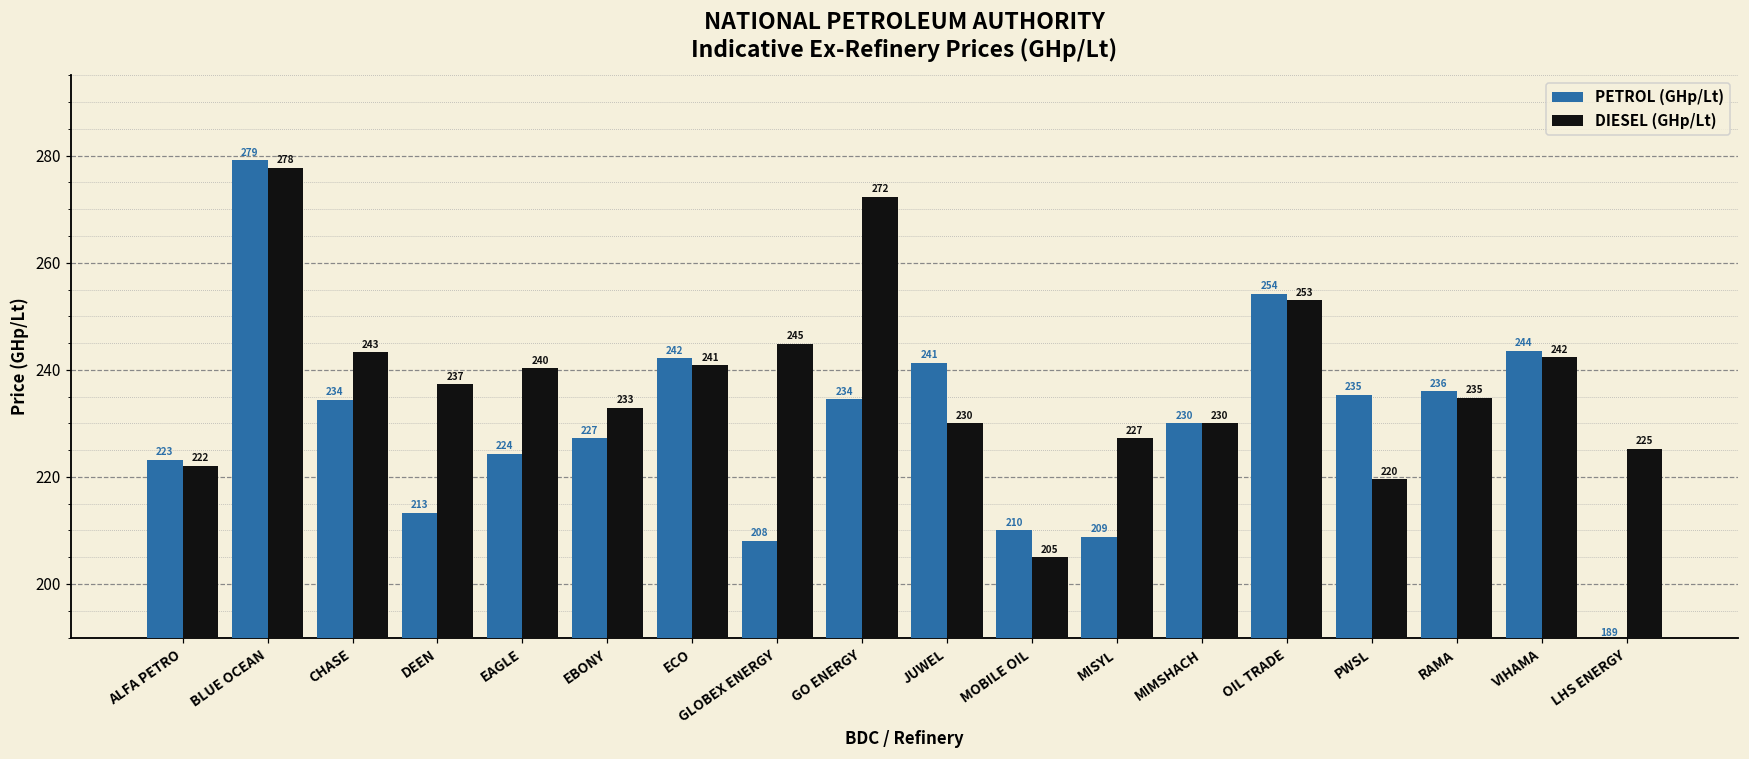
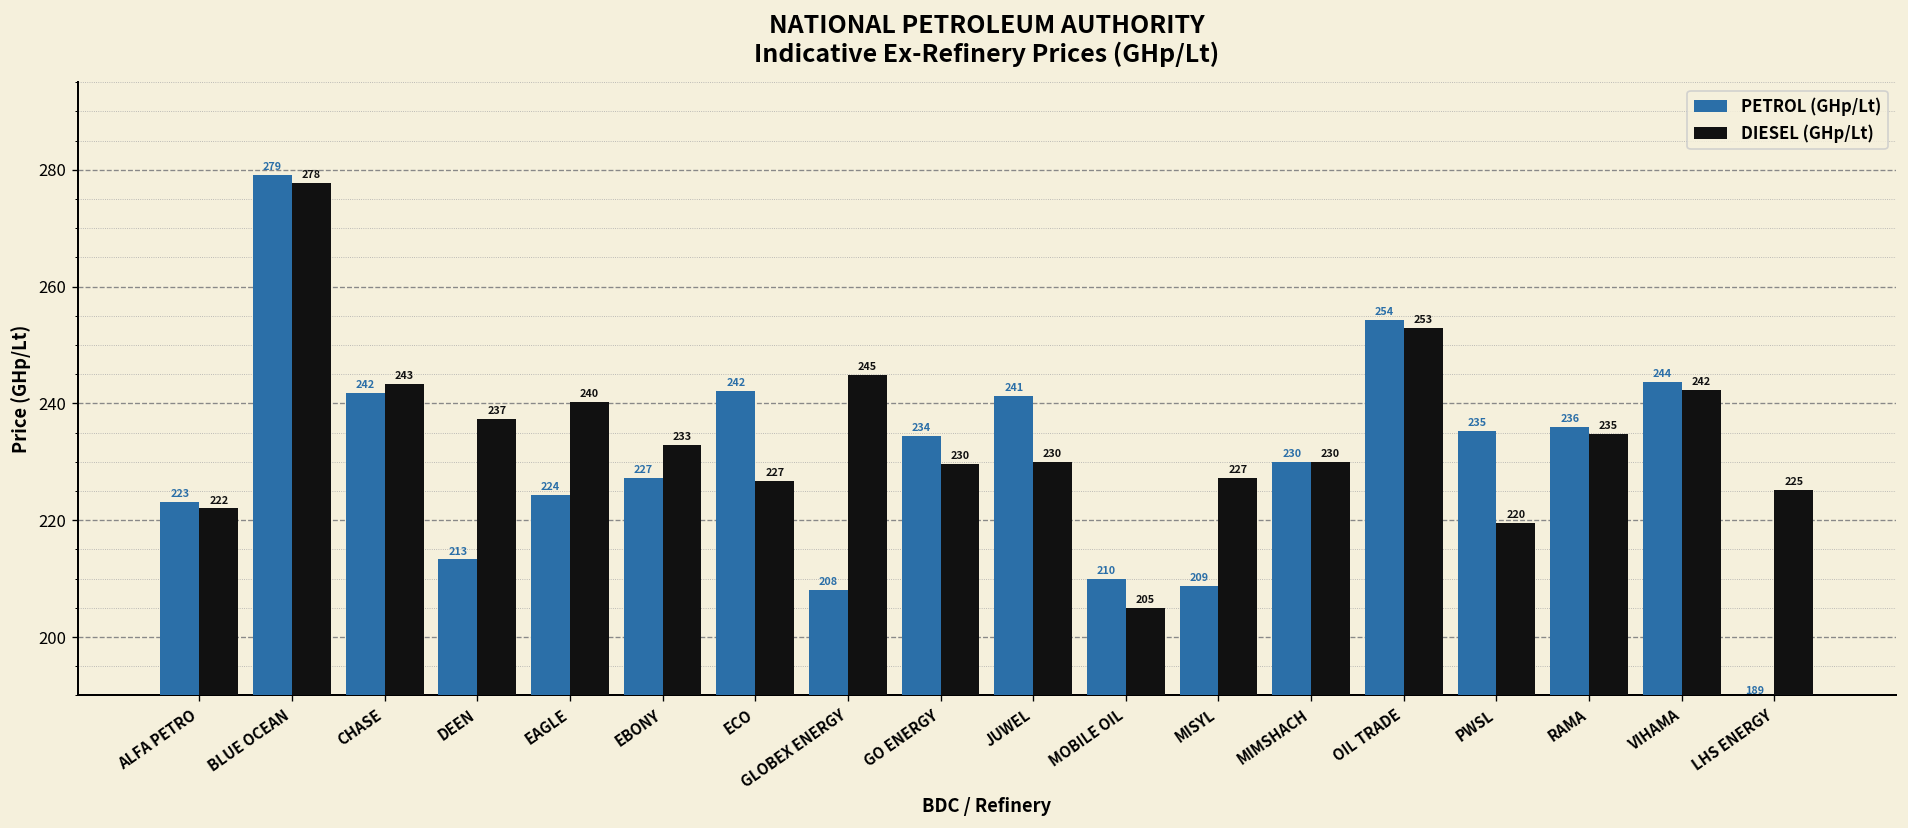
  {
    "PETROL (GHp/Lt)": {
      "ALFA PETRO": 223,
      "BLUE OCEAN": 279,
-     "CHASE": 234,
+     "CHASE": 242,
      "DEEN": 213,
      "EAGLE": 224,
      "EBONY": 227,
      "ECO": 242,
      "GLOBEX ENERGY": 208,
      "GO ENERGY": 234,
      "JUWEL": 241,
      "MOBILE OIL": 210,
      "MISYL": 209,
      "MIMSHACH": 230,
      "OIL TRADE": 254,
      "PWSL": 235,
      "RAMA": 236,
      "VIHAMA": 244
    },
    "DIESEL (GHp/Lt)": {
      "ALFA PETRO": 222,
      "BLUE OCEAN": 278,
      "CHASE": 243,
      "DEEN": 237,
      "EAGLE": 240,
      "EBONY": 233,
-     "ECO": 241,
+     "ECO": 227,
      "GLOBEX ENERGY": 245,
-     "GO ENERGY": 272,
+     "GO ENERGY": 230,
      "JUWEL": 230,
      "MOBILE OIL": 205,
      "MISYL": 227,
      "MIMSHACH": 230,
      "OIL TRADE": 253,
      "PWSL": 220,
      "RAMA": 235,
      "VIHAMA": 242,
      "LHS ENERGY": 225
    }
  }
